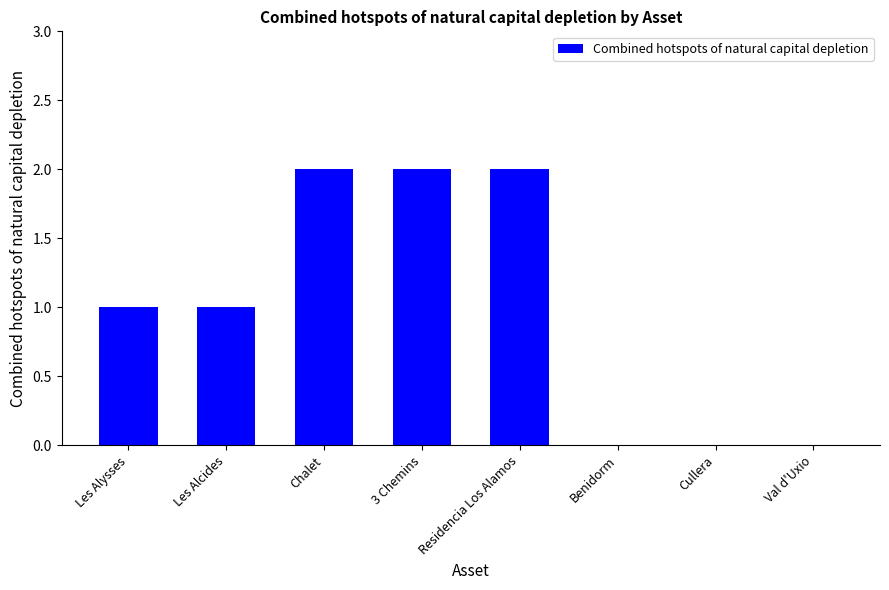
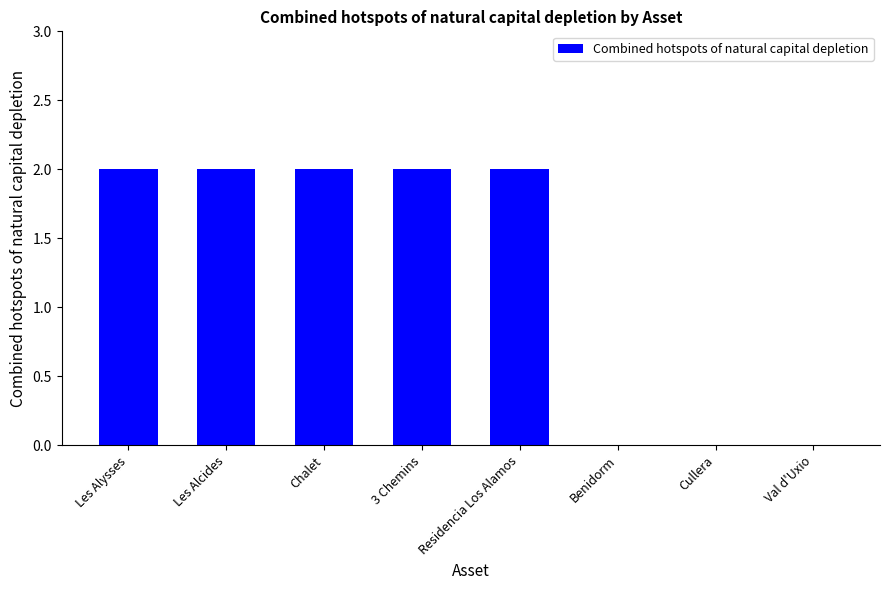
  {
-   "Les Alysses": 1,
-   "Les Alcides": 1,
+   "Les Alysses": 2,
+   "Les Alcides": 2,
    "Chalet": 2,
    "3 Chemins": 2,
    "Residencia Los Alamos": 2,
    "Benidorm": 0,
    "Cullera": 0,
    "Val d'Uxio": 0
  }
